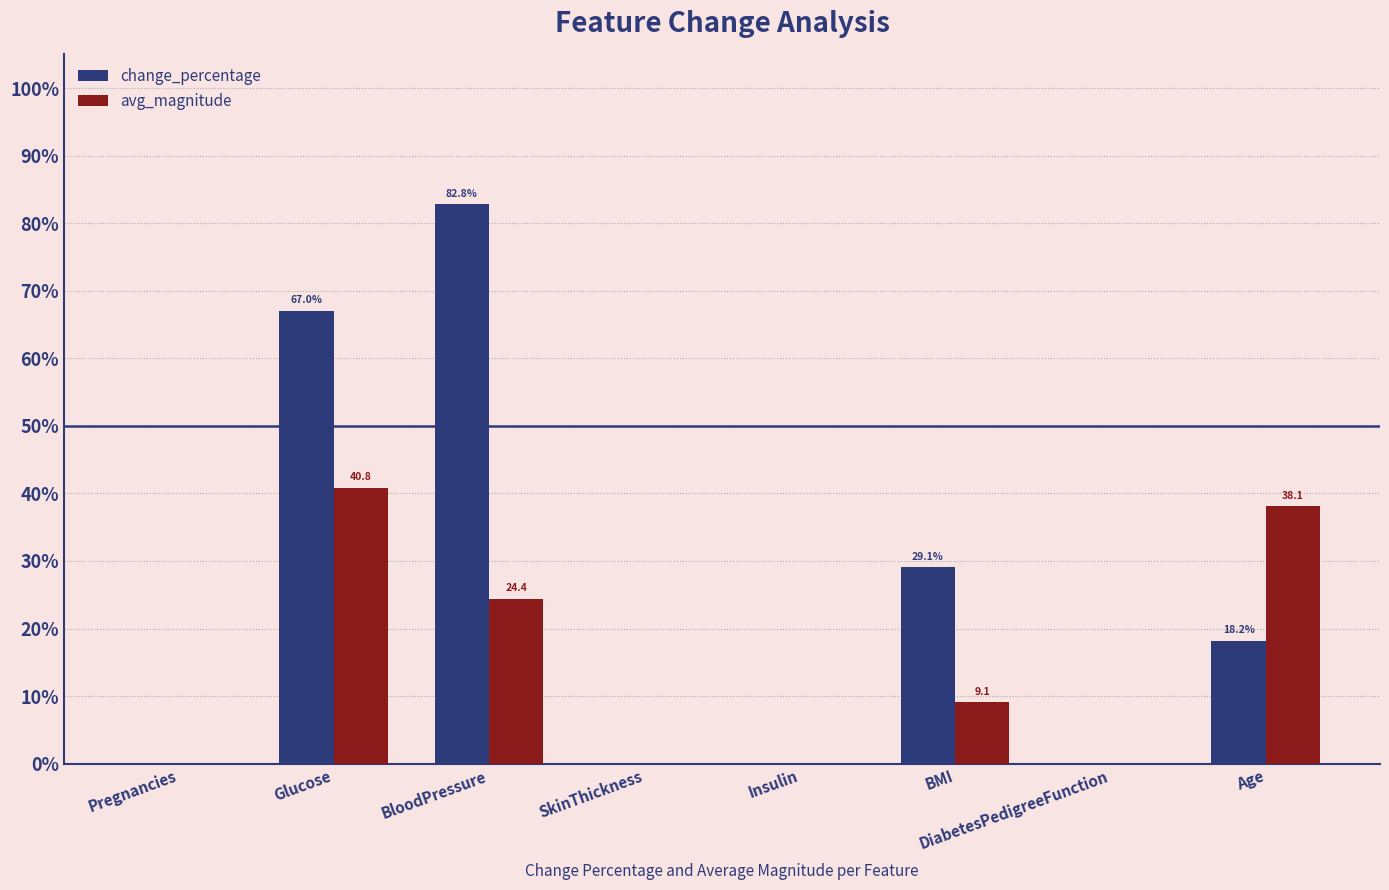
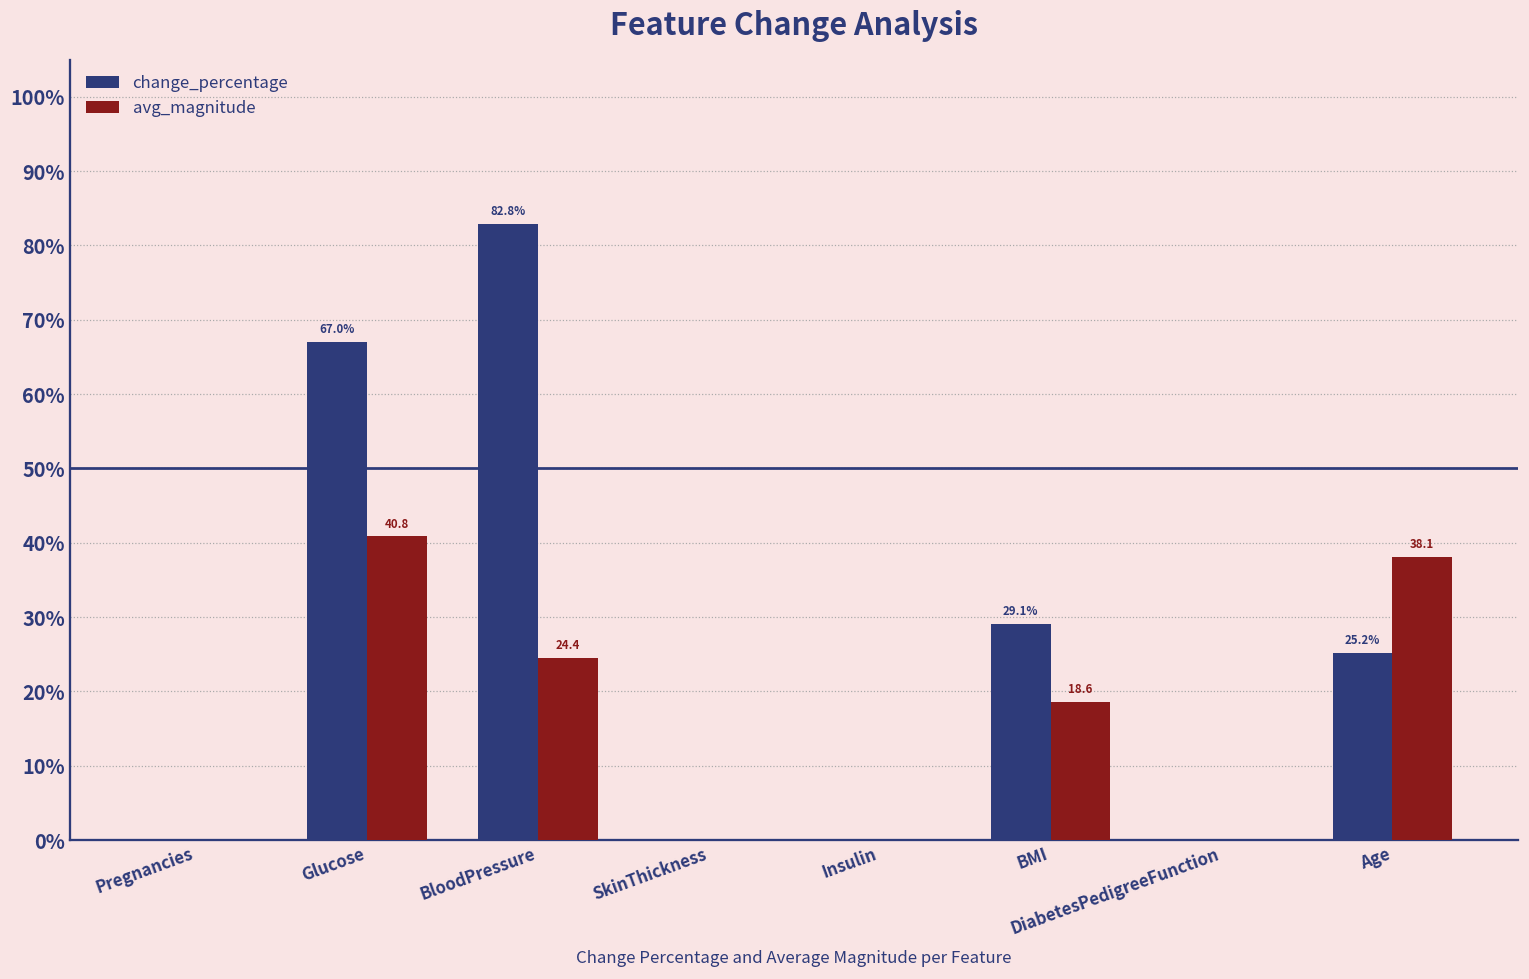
  {
    "change_percentage": {
      "Glucose": "67.0%",
      "BloodPressure": "82.8%",
      "BMI": "29.1%",
-     "Age": "18.2%"
+     "Age": "25.2%"
    },
    "avg_magnitude": {
      "Glucose": "40.8",
      "BloodPressure": "24.4",
-     "BMI": "9.1",
+     "BMI": "18.6",
      "Age": "38.1"
    }
  }
